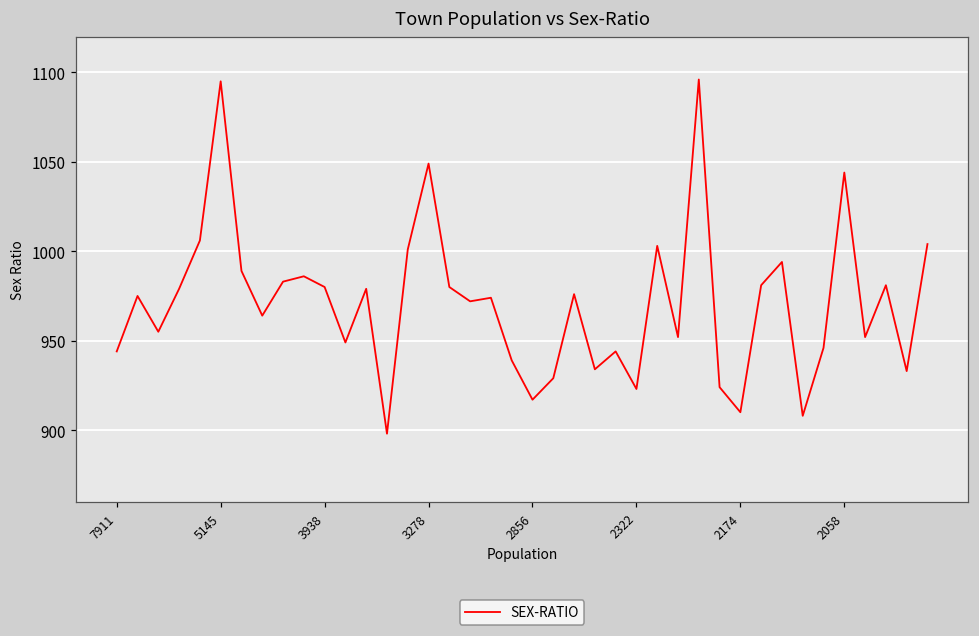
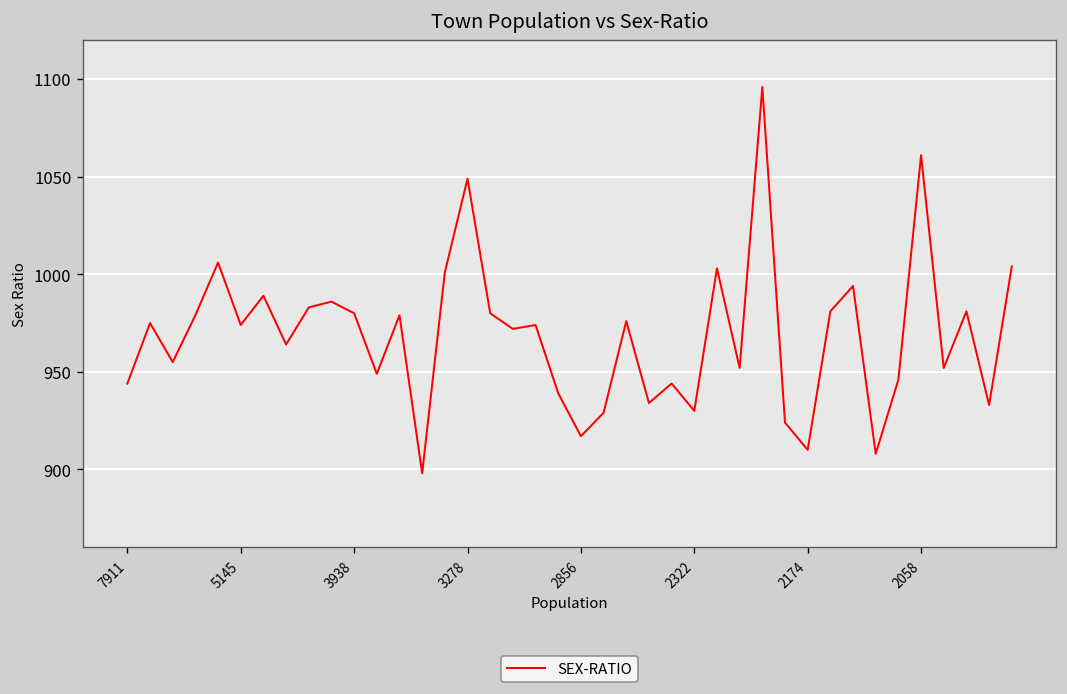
  {
    "7911": 944,
-   "5145": 1095,
+   "5145": 974,
    "3938": 980,
    "3278": 1049,
    "2856": 917,
-   "2322": 923,
+   "2322": 930,
    "2174": 910,
-   "2058": 1044
+   "2058": 1061
  }
